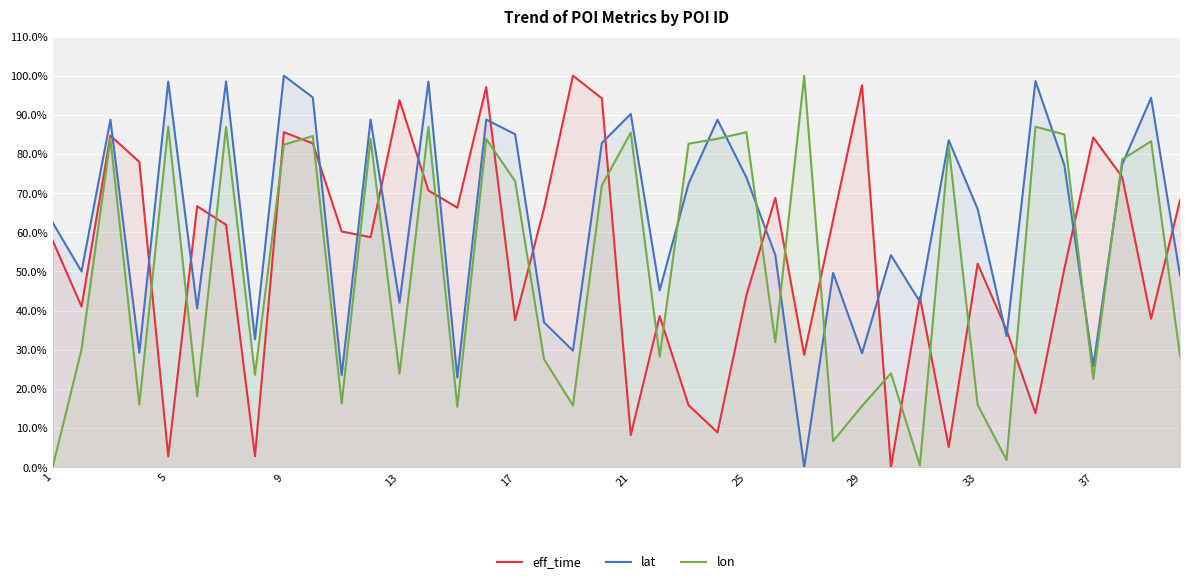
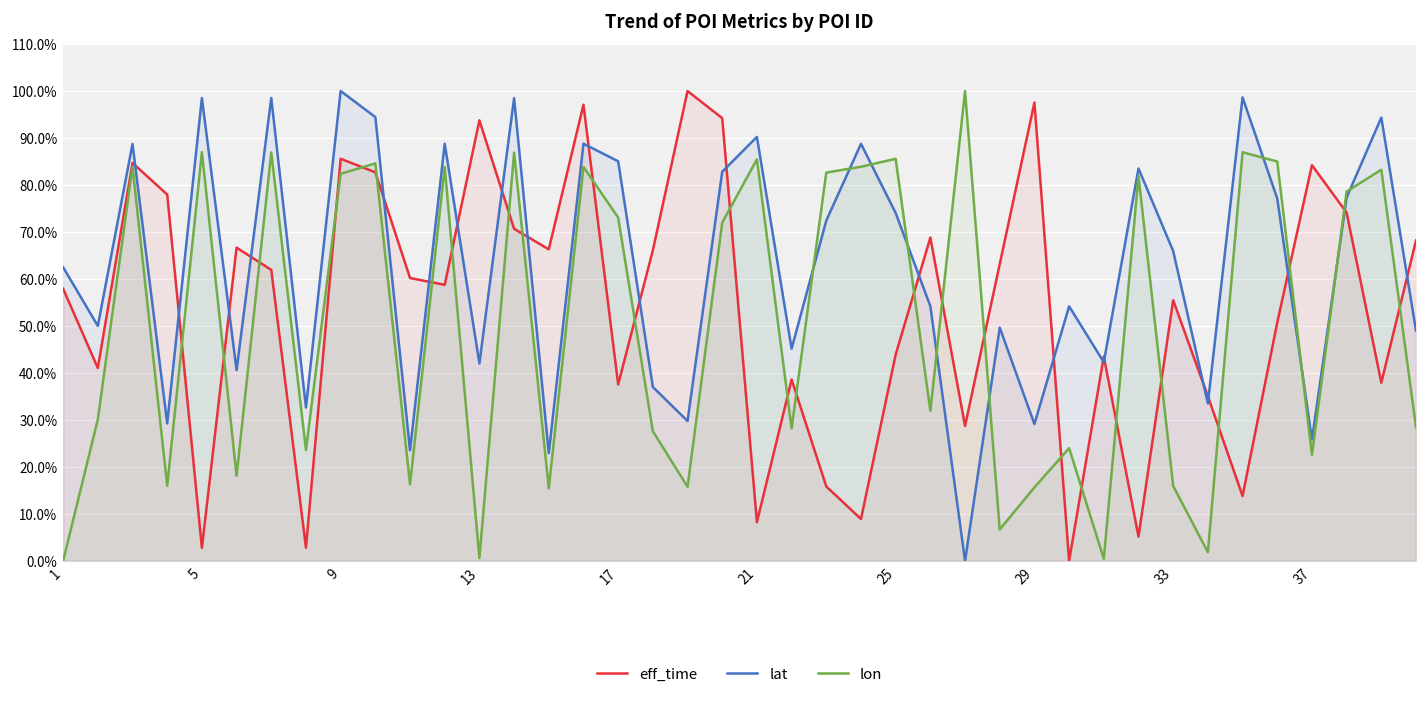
  {
    "eff_time": {
      "1": "58%",
      "5": "3%",
      "9": "86%",
      "13": "94%",
      "17": "38%",
      "21": "8%",
      "25": "44%",
      "29": "98%",
-     "33": "52%",
+     "33": "55%",
      "37": "84%"
    },
    "lat": {
      "1": "62%",
      "5": "98%",
      "9": "100%",
      "13": "42%",
      "17": "85%",
      "21": "90%",
      "25": "74%",
      "29": "29%",
      "33": "66%",
      "37": "26%"
    },
    "lon": {
      "1": "0%",
      "5": "87%",
      "9": "82%",
-     "13": "24%",
+     "13": "1%",
      "17": "73%",
      "21": "85%",
      "25": "86%",
      "29": "16%",
      "33": "16%",
      "37": "23%"
    }
  }
